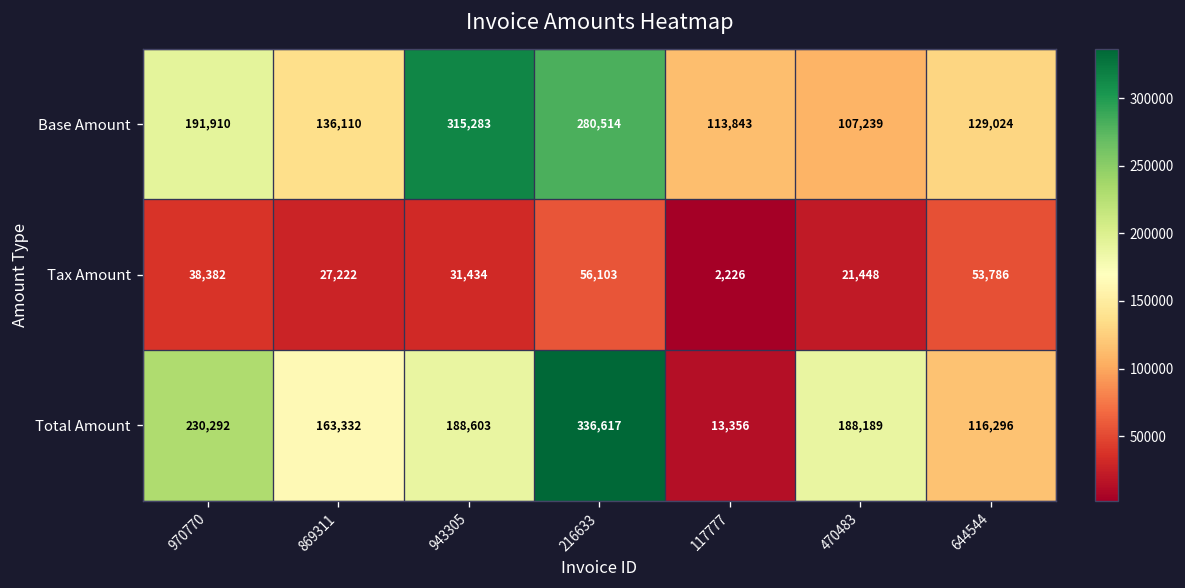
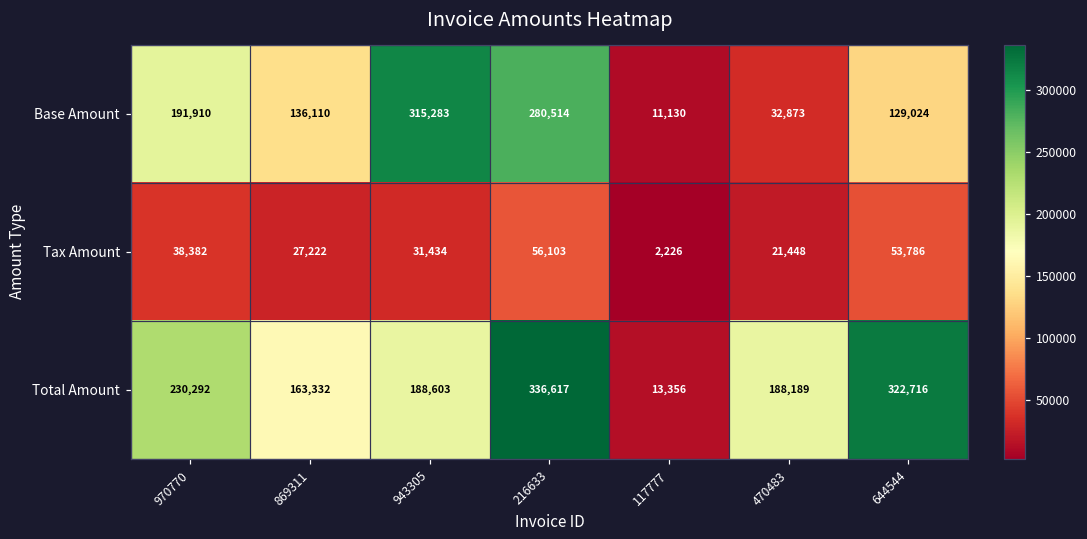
  {
    "Base Amount": {
      "970770": "191,910",
      "869311": "136,110",
      "943305": "315,283",
      "216633": "280,514",
-     "117777": "113,843",
-     "470483": "107,239",
+     "117777": "11,130",
+     "470483": "32,873",
      "644544": "129,024"
    },
    "Tax Amount": {
      "970770": "38,382",
      "869311": "27,222",
      "943305": "31,434",
      "216633": "56,103",
      "117777": "2,226",
      "470483": "21,448",
      "644544": "53,786"
    },
    "Total Amount": {
      "970770": "230,292",
      "869311": "163,332",
      "943305": "188,603",
      "216633": "336,617",
      "117777": "13,356",
      "470483": "188,189",
-     "644544": "116,296"
+     "644544": "322,716"
    }
  }
